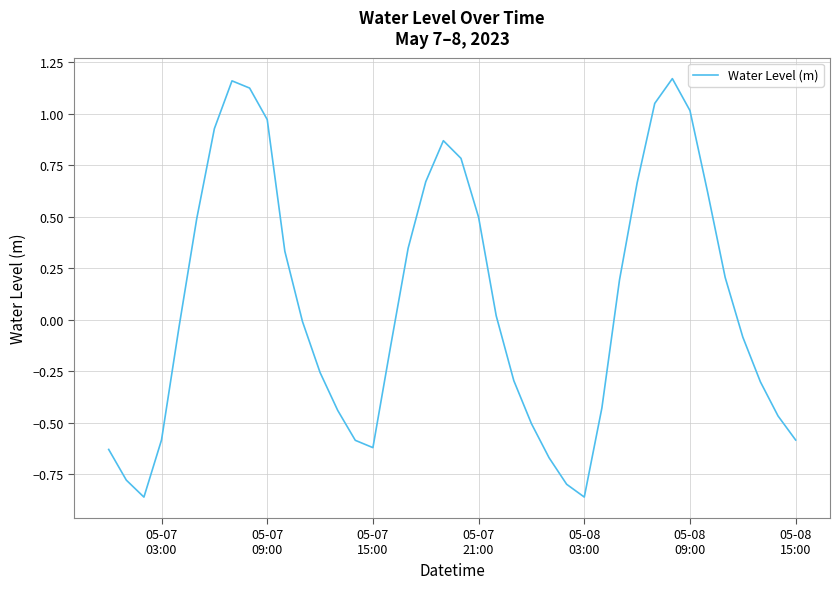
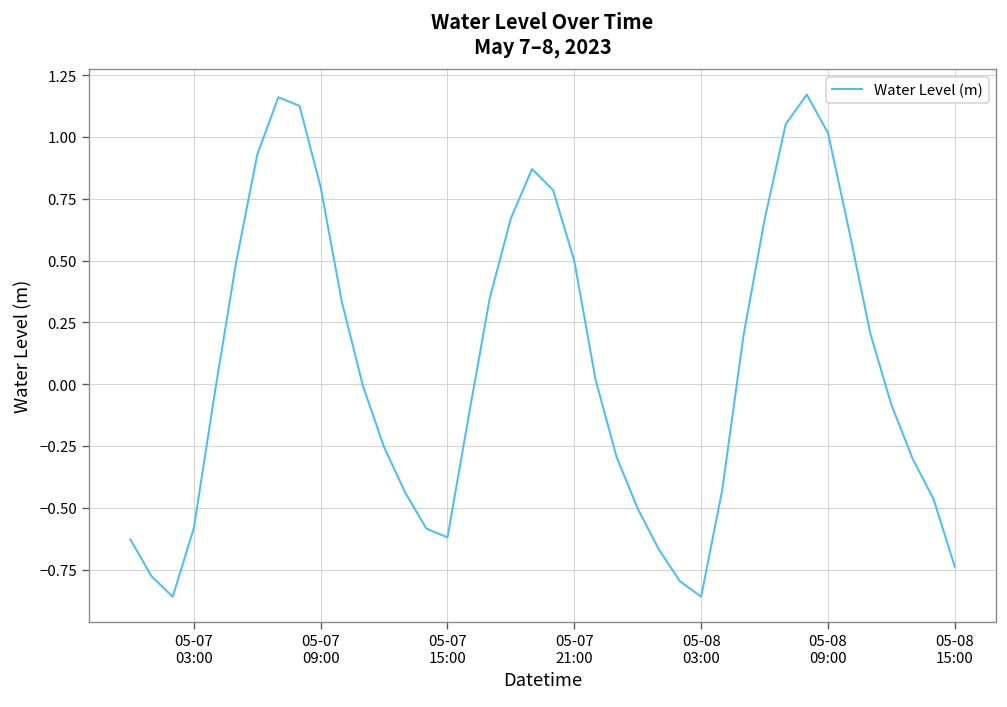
  {
    "05-07 03:00": -0.58,
-   "05-07 09:00": 0.97,
+   "05-07 09:00": 0.80,
    "05-07 15:00": -0.62,
    "05-07 21:00": 0.50,
    "05-08 03:00": -0.86,
    "05-08 09:00": 1.02,
-   "05-08 15:00": -0.58
+   "05-08 15:00": -0.74
  }
